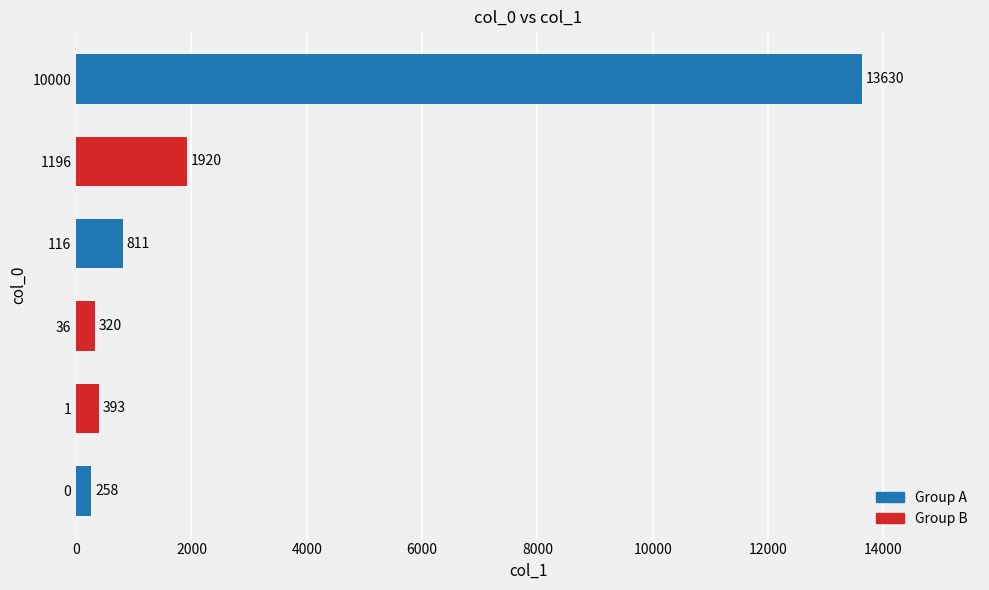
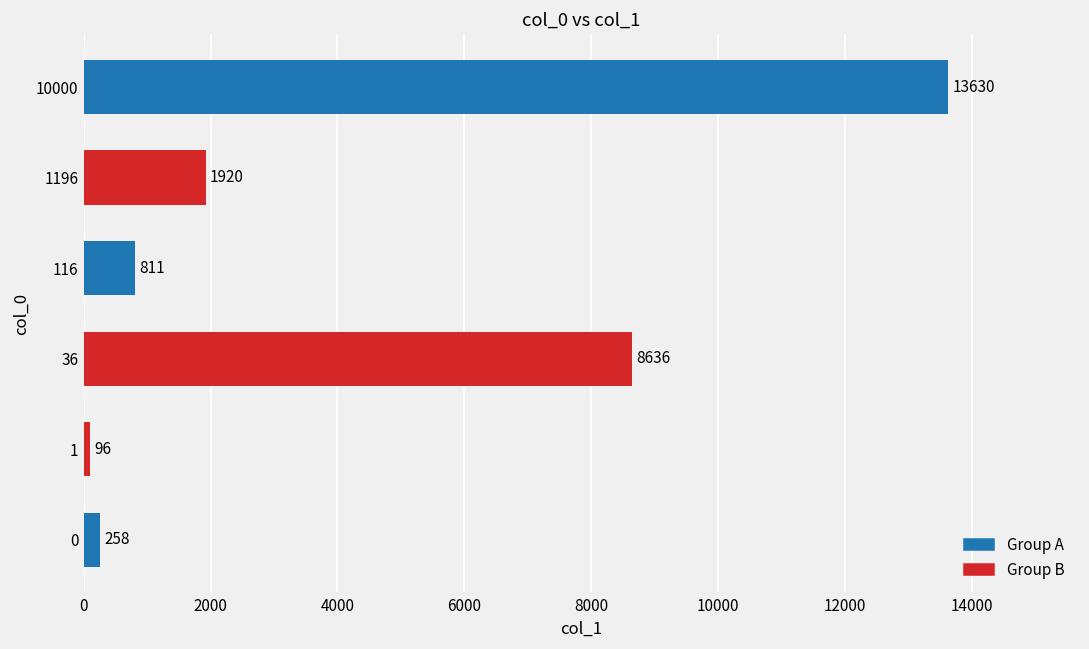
  {
    "10000": 13630,
    "1196": 1920,
    "116": 811,
-   "36": 320,
-   "1": 393,
+   "36": 8636,
+   "1": 96,
    "0": 258
  }
